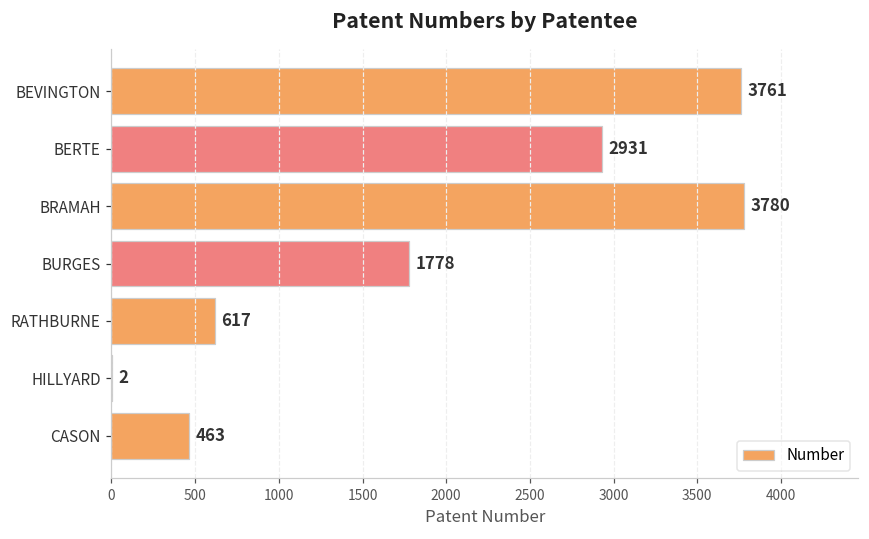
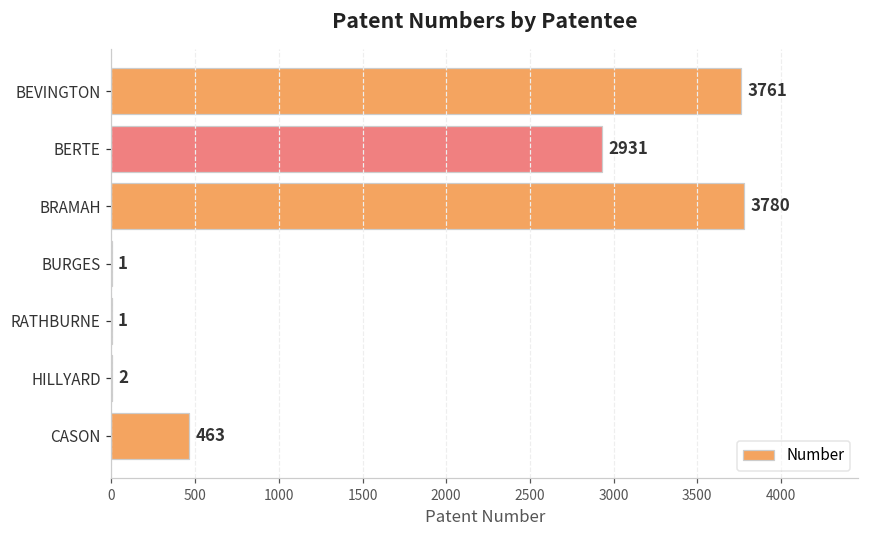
  {
    "BEVINGTON": 3761,
    "BERTE": 2931,
    "BRAMAH": 3780,
-   "BURGES": 1778,
-   "RATHBURNE": 617,
+   "BURGES": 1,
+   "RATHBURNE": 1,
    "HILLYARD": 2,
    "CASON": 463
  }
